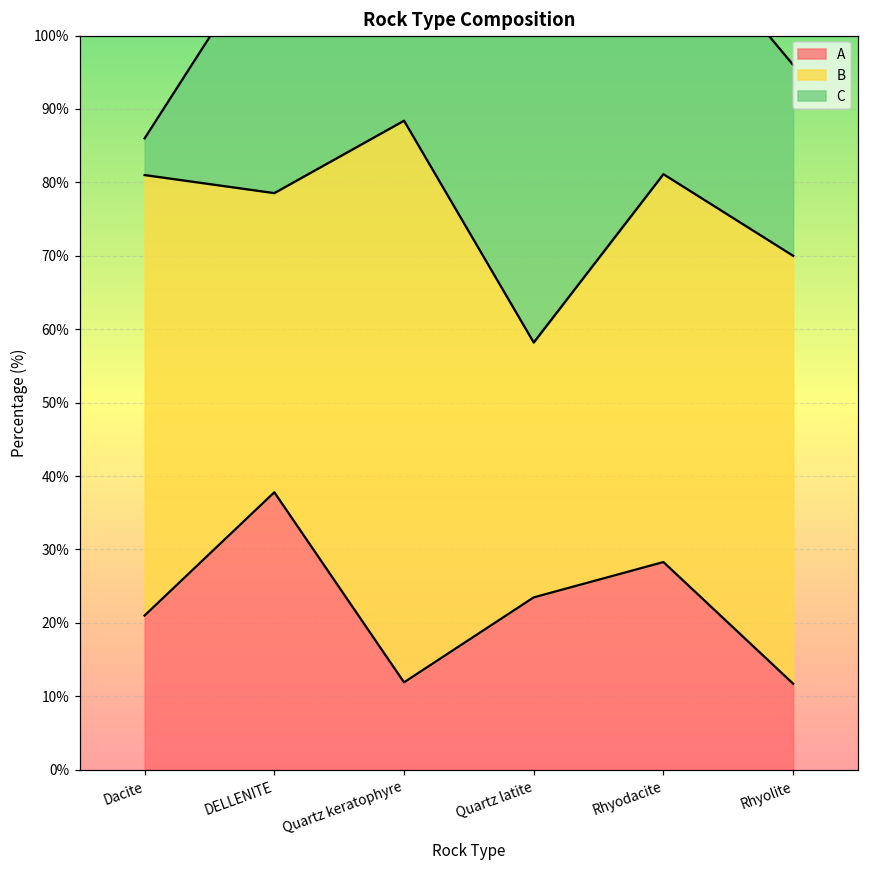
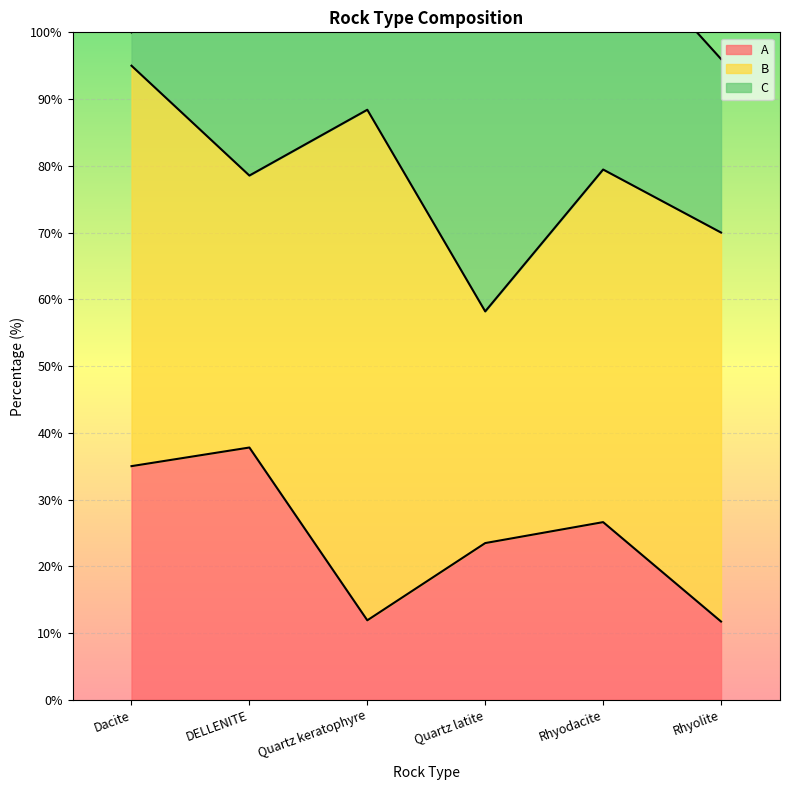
  {
    "A": {
-     "Dacite": "21%",
+     "Dacite": "35%",
      "DELLENITE": "38%",
      "Quartz keratophyre": "12%",
      "Quartz latite": "23%",
-     "Rhyodacite": "28%",
+     "Rhyodacite": "27%",
      "Rhyolite": "12%"
    },
    "B": {
      "Dacite": "60%",
      "DELLENITE": "41%",
      "Quartz keratophyre": "77%",
      "Quartz latite": "35%",
      "Rhyodacite": "53%",
      "Rhyolite": "58%"
    },
    "C": {
      "Dacite": "5%"
    }
  }
